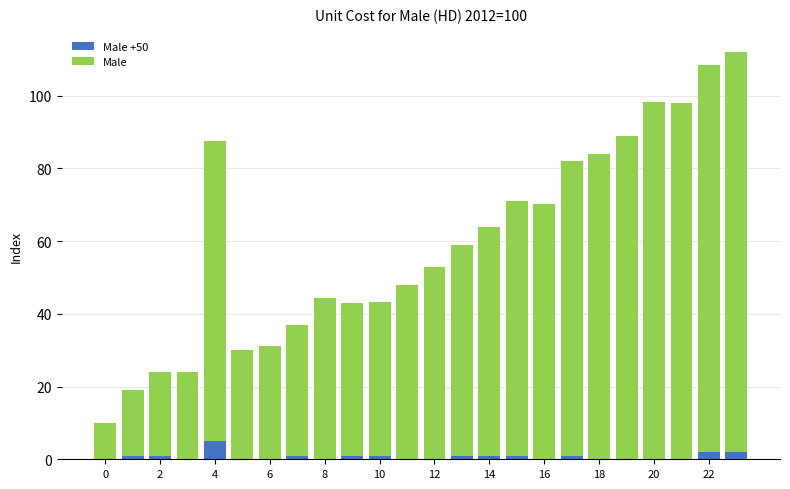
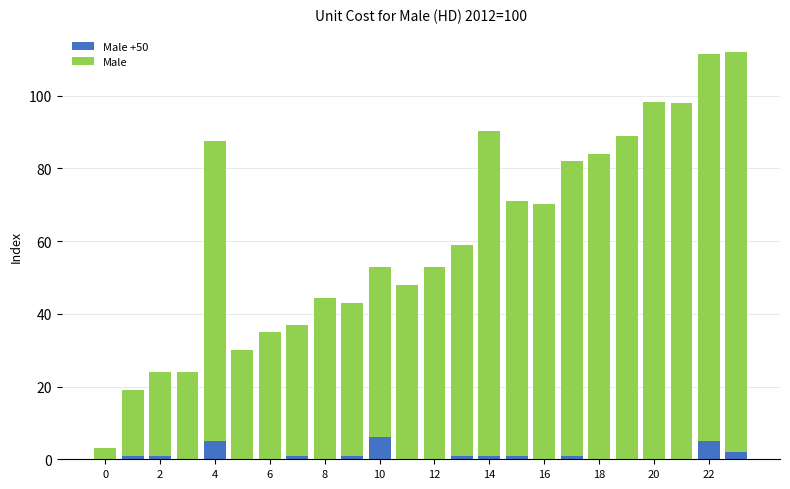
  {
    "Male +50": {
      "0": 0,
      "2": 1,
      "4": 5,
      "6": 0,
      "8": 0,
-     "10": 1,
+     "10": 6,
      "12": 0,
      "14": 1,
      "16": 0,
      "18": 0,
      "20": 0,
-     "22": 2
+     "22": 5
    },
    "Male": {
-     "0": 10,
+     "0": 3,
      "2": 23,
      "4": 83,
-     "6": 31,
+     "6": 35,
      "8": 44,
-     "10": 42,
+     "10": 47,
      "12": 53,
-     "14": 63,
+     "14": 89,
      "16": 70,
      "18": 84,
      "20": 98,
      "22": 106
    }
  }
